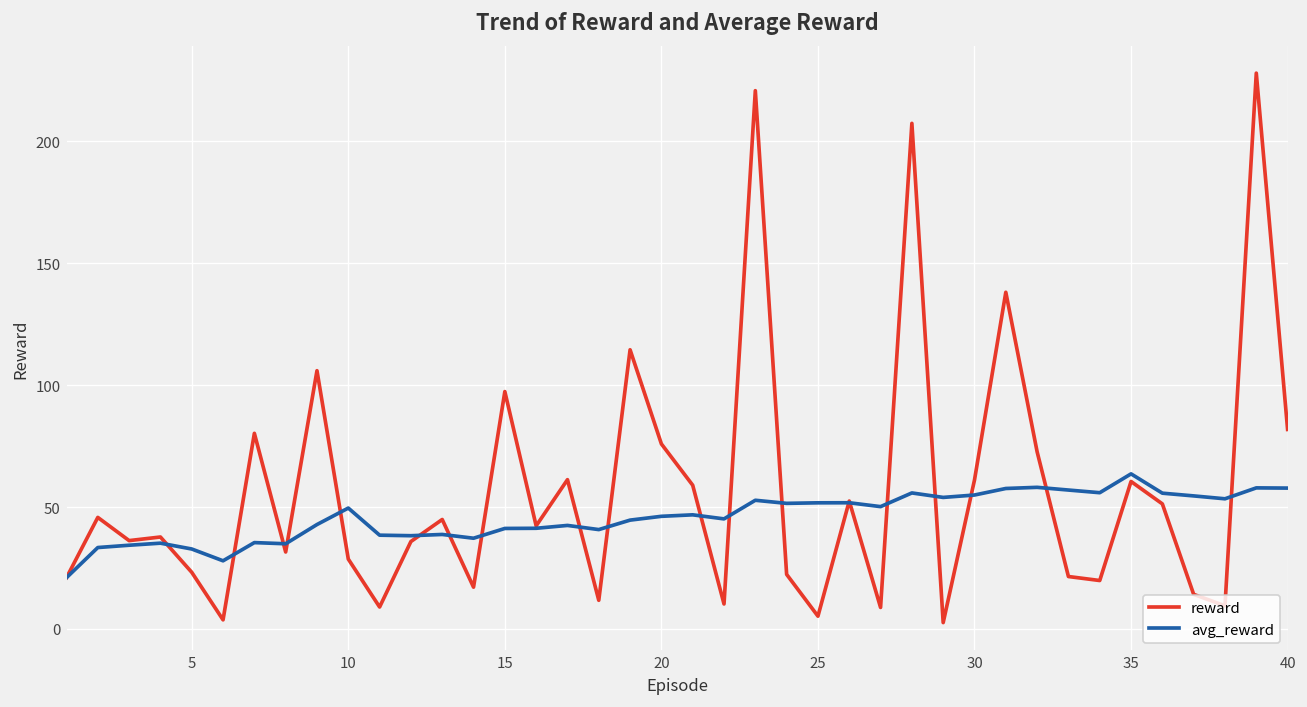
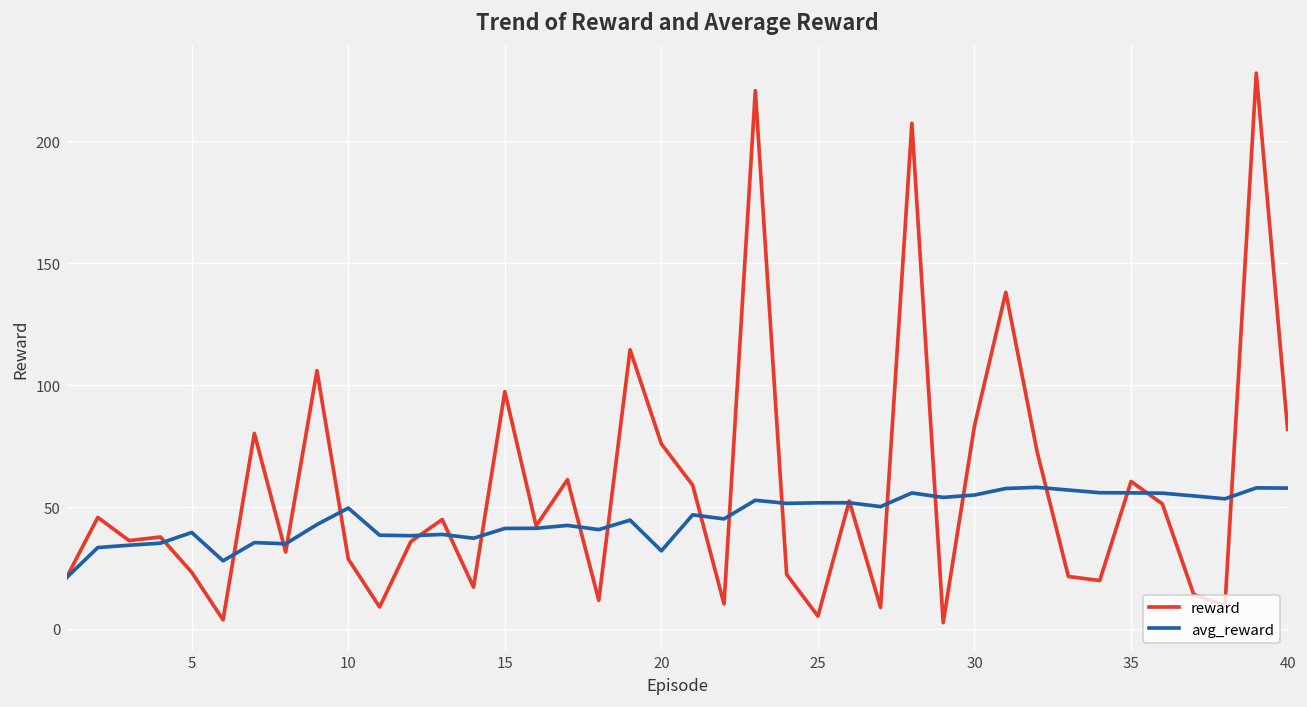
  {
    "reward": {
      "5": 23,
      "10": 29,
      "15": 97,
      "20": 76,
      "25": 5,
-     "30": 61,
+     "30": 83,
      "35": 60,
      "40": 82
    },
    "avg_reward": {
-     "5": 33,
+     "5": 40,
      "10": 50,
      "15": 41,
-     "20": 46,
+     "20": 32,
      "25": 52,
      "30": 55,
-     "35": 64,
+     "35": 56,
      "40": 58
    }
  }
